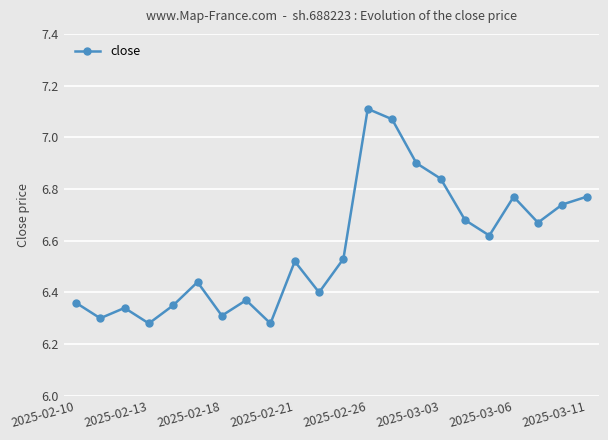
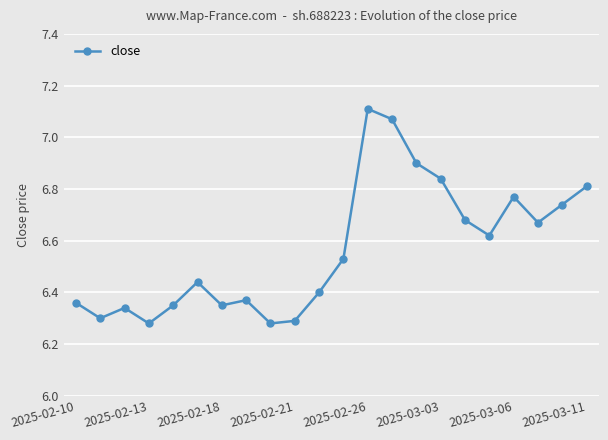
  {
    "2025-02-10": 6.36,
    "2025-02-13": 6.28,
-   "2025-02-18": 6.31,
-   "2025-02-21": 6.52,
+   "2025-02-18": 6.35,
+   "2025-02-21": 6.29,
    "2025-02-26": 7.11,
    "2025-03-03": 6.84,
    "2025-03-06": 6.77,
-   "2025-03-11": 6.77
+   "2025-03-11": 6.81
  }
